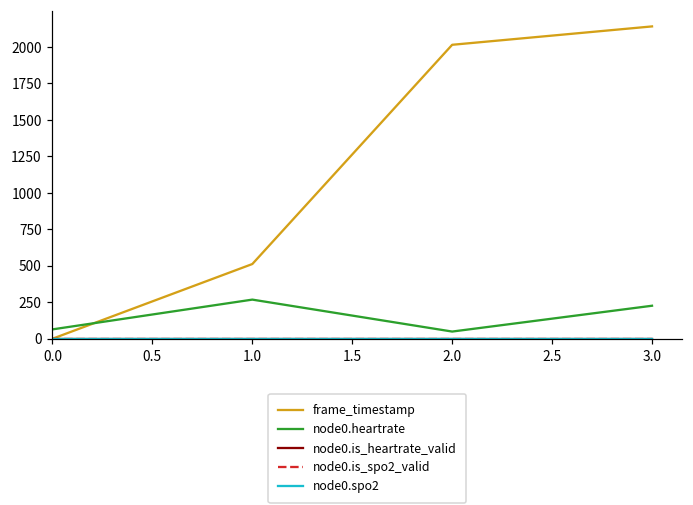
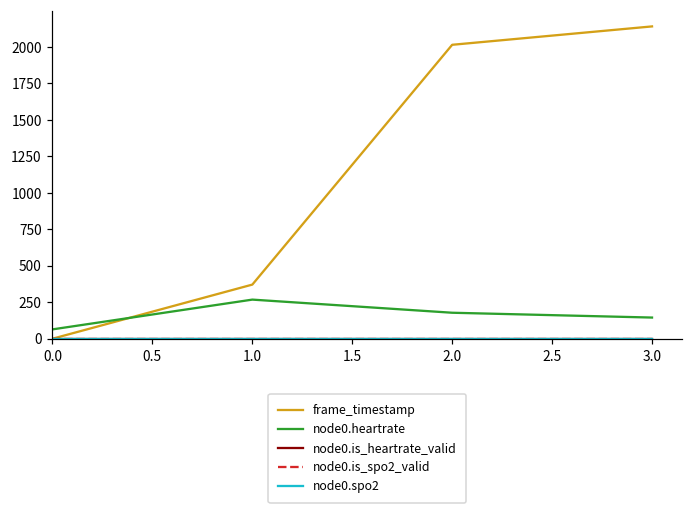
  {
    "frame_timestamp": {
-     "1.0": 510,
+     "1.0": 370,
      "2.0": 2020,
      "3.0": 2140
    },
    "node0.heartrate": {
      "0.0": 60,
      "1.0": 270,
-     "2.0": 50,
-     "3.0": 230
+     "2.0": 180,
+     "3.0": 150
    },
    "node0.spo2": {
      "1.0": 0,
      "2.0": 0,
      "3.0": 0
    }
  }
